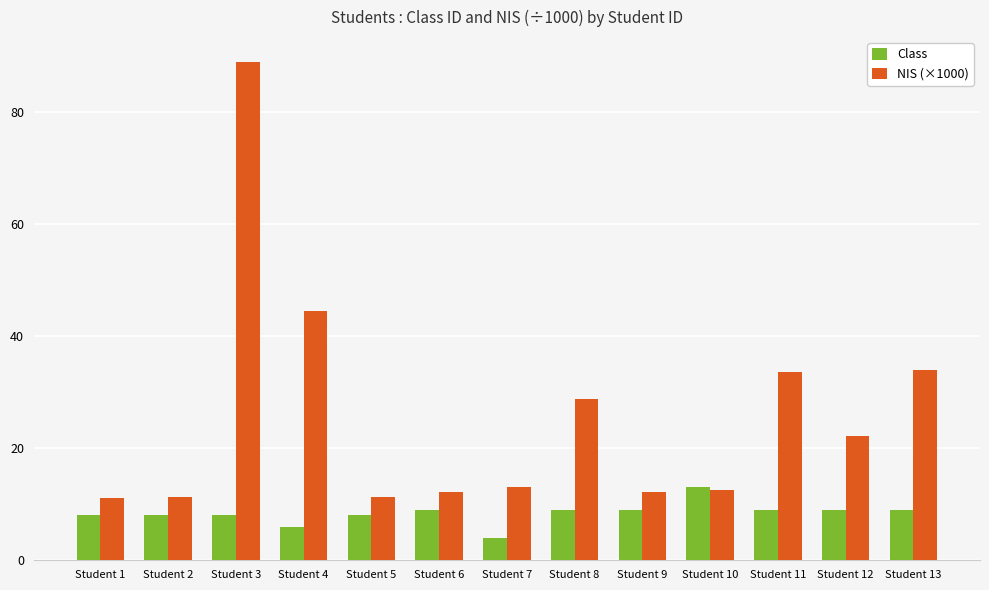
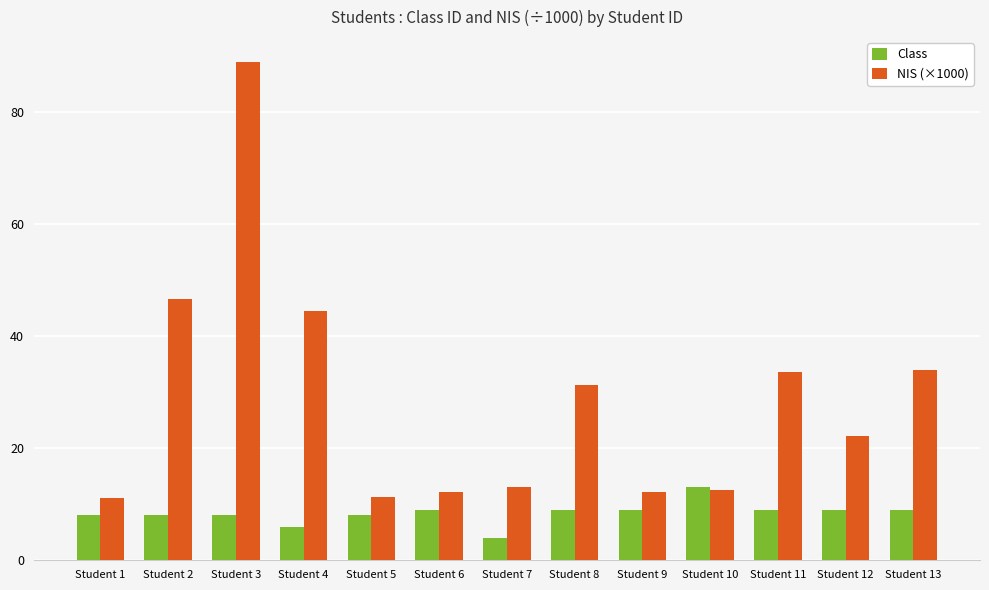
  {
    "Class": {
      "Student 1": 8,
      "Student 2": 8,
      "Student 3": 8,
      "Student 4": 6,
      "Student 5": 8,
      "Student 6": 9,
      "Student 7": 4,
      "Student 8": 9,
      "Student 9": 9,
      "Student 10": 13,
      "Student 11": 9,
      "Student 12": 9,
      "Student 13": 9
    },
    "NIS (×1000)": {
      "Student 1": 11,
-     "Student 2": 11,
+     "Student 2": 47,
      "Student 3": 89,
      "Student 4": 45,
      "Student 5": 11,
      "Student 6": 12,
      "Student 7": 13,
-     "Student 8": 29,
+     "Student 8": 31,
      "Student 9": 12,
      "Student 10": 12,
      "Student 11": 34,
      "Student 12": 22,
      "Student 13": 34
    }
  }
